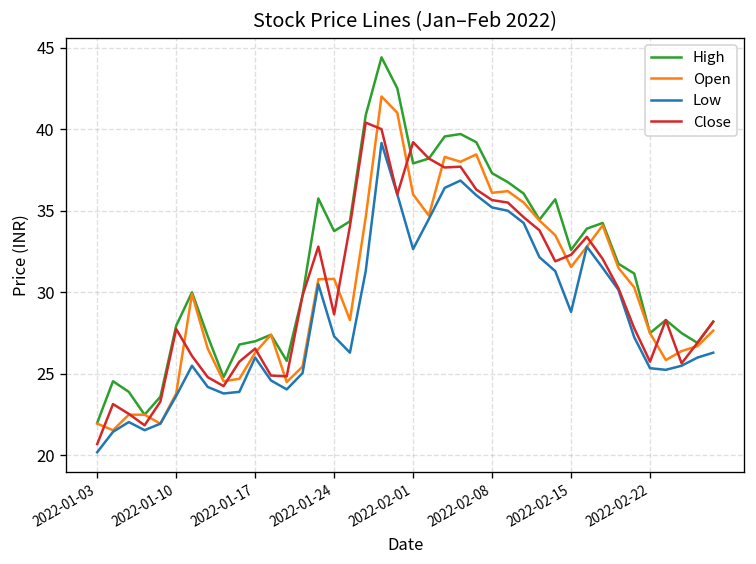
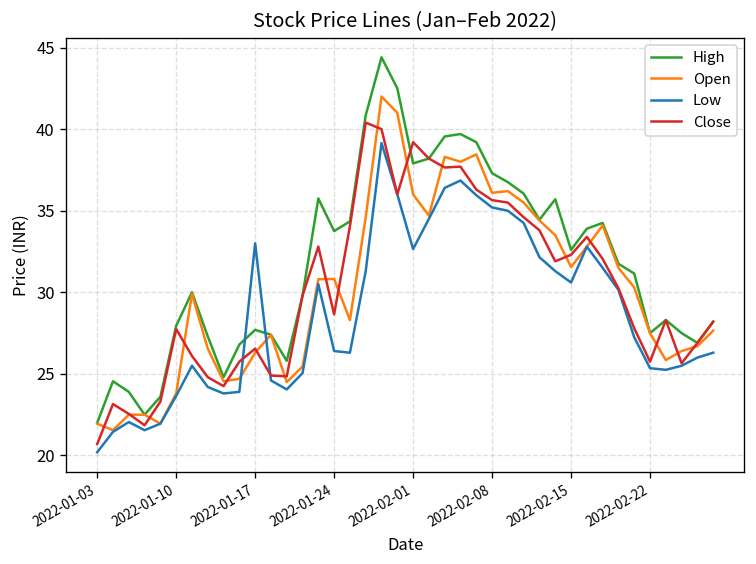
  {
    "High": {
      "2022-01-10": 28.0,
-     "2022-01-17": 27.0,
+     "2022-01-17": 27.7,
      "2022-01-24": 33.8,
      "2022-02-01": 37.9,
      "2022-02-08": 37.3,
      "2022-02-15": 32.6
    },
    "Open": {
      "2022-01-17": 26.3,
      "2022-01-24": 30.8,
      "2022-02-01": 36.0,
      "2022-02-08": 36.1,
      "2022-02-15": 31.6
    },
    "Low": {
      "2022-01-03": 20.2,
-     "2022-01-17": 26,
-     "2022-01-24": 27.3,
+     "2022-01-17": 33,
+     "2022-01-24": 26.4,
      "2022-02-01": 32.7,
      "2022-02-08": 35.2,
-     "2022-02-15": 28.8,
+     "2022-02-15": 30.6,
      "2022-02-22": 25.4
    },
    "Close": {
      "2022-01-03": 20.7,
      "2022-01-10": 27.8,
      "2022-01-17": 26.6,
      "2022-01-24": 28.7,
      "2022-02-01": 39.2,
      "2022-02-08": 35.7,
      "2022-02-15": 32.3,
      "2022-02-22": 25.8
    }
  }
